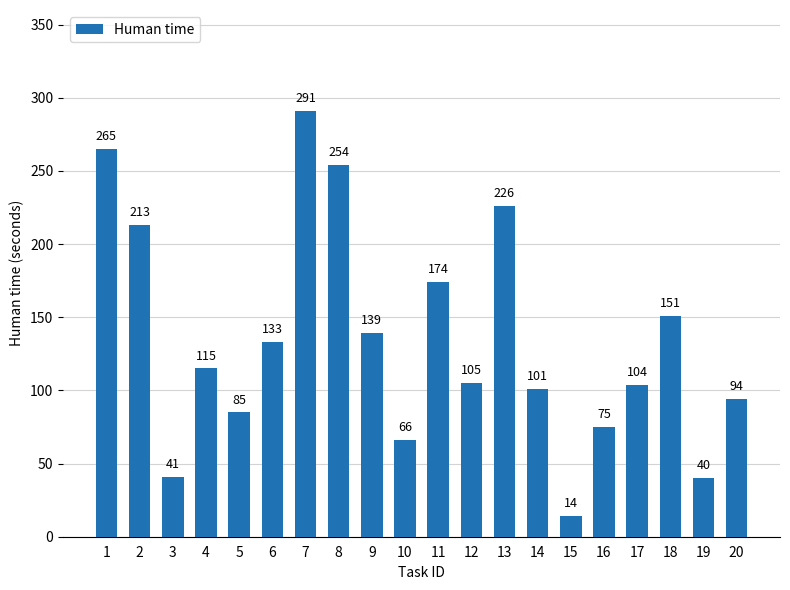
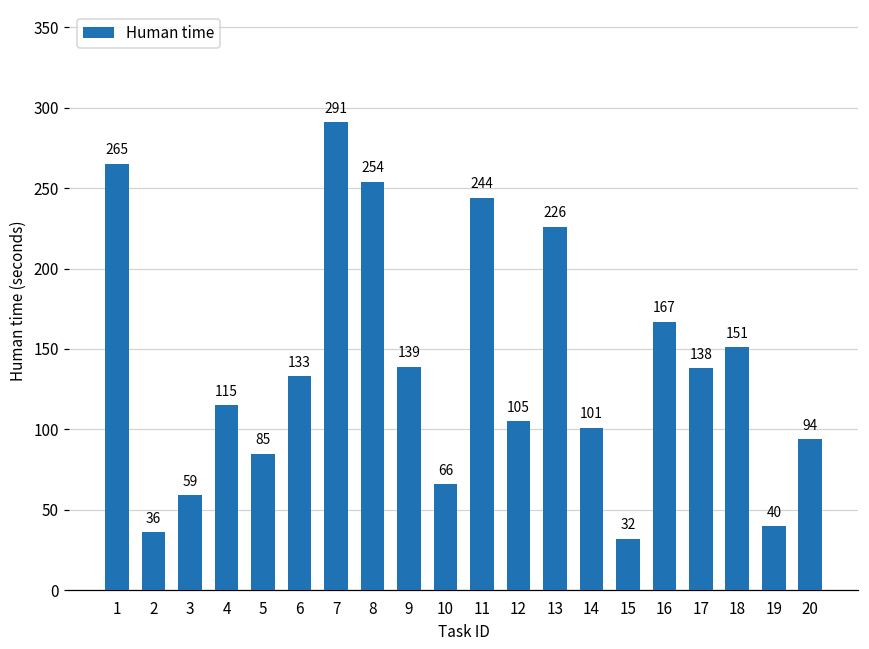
  {
    "1": 265,
-   "2": 213,
-   "3": 41,
+   "2": 36,
+   "3": 59,
    "4": 115,
    "5": 85,
    "6": 133,
    "7": 291,
    "8": 254,
    "9": 139,
    "10": 66,
-   "11": 174,
+   "11": 244,
    "12": 105,
    "13": 226,
    "14": 101,
-   "15": 14,
-   "16": 75,
-   "17": 104,
+   "15": 32,
+   "16": 167,
+   "17": 138,
    "18": 151,
    "19": 40,
    "20": 94
  }
